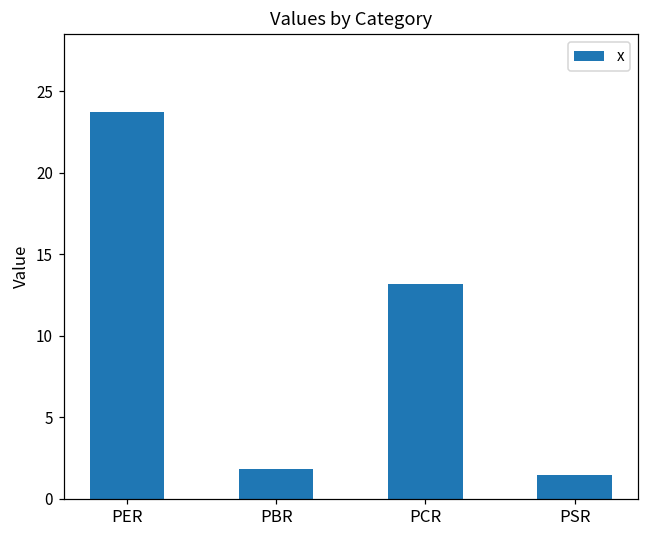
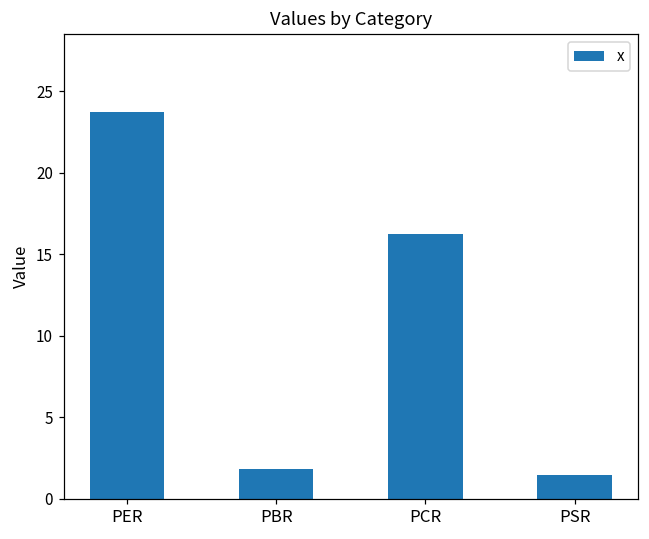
  {
    "PER": 23.7,
    "PBR": 1.8,
-   "PCR": 13.2,
+   "PCR": 16.3,
    "PSR": 1.5
  }
